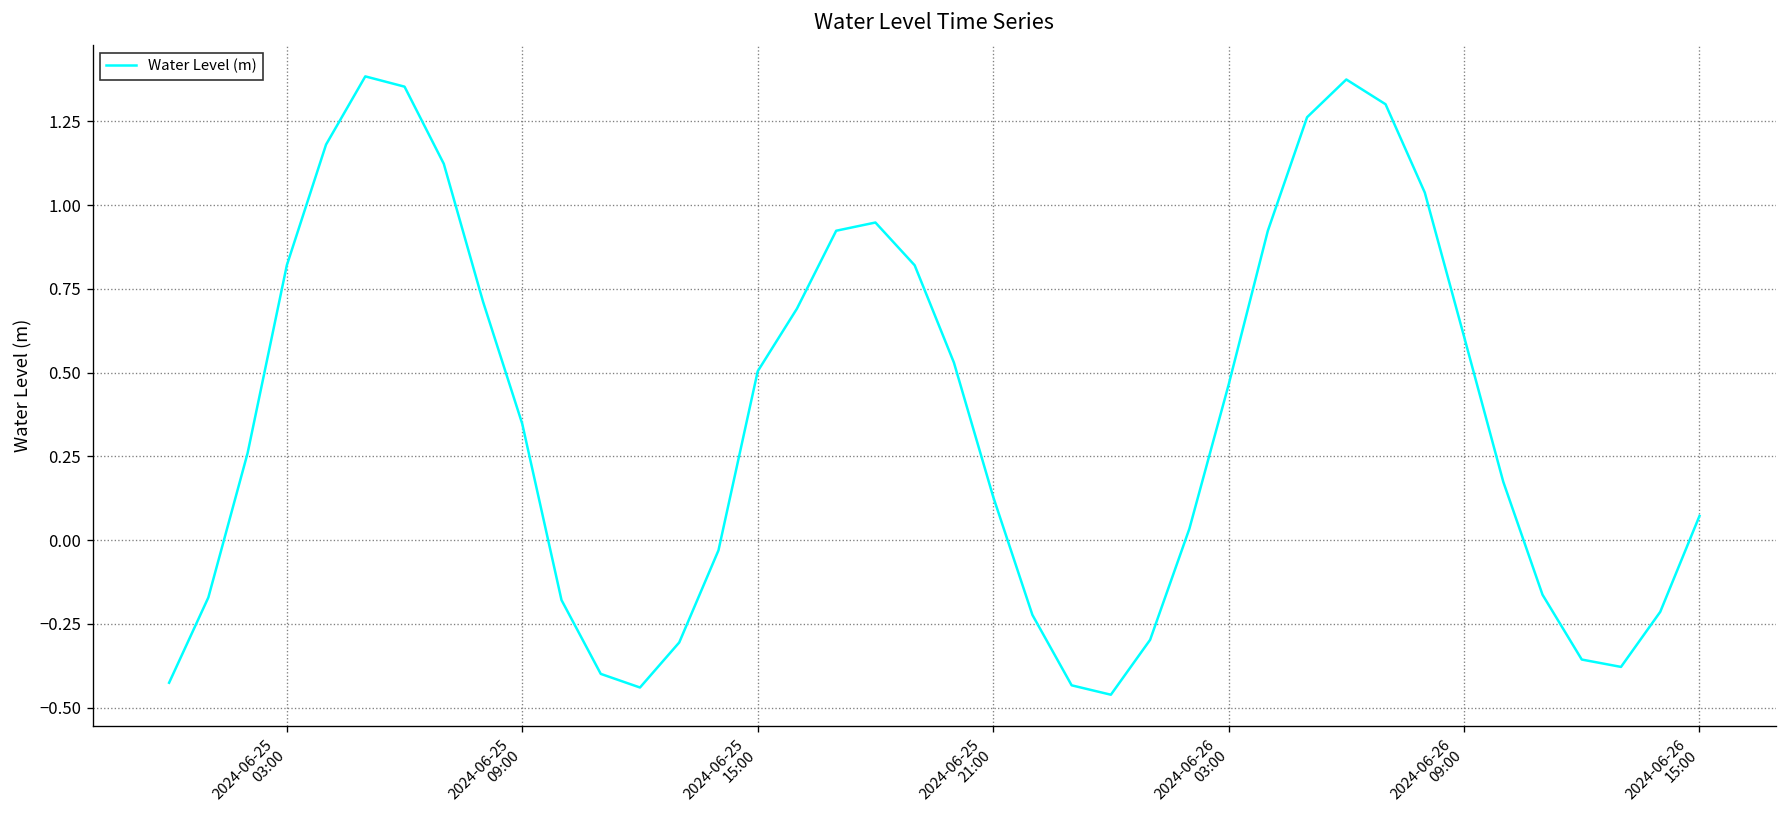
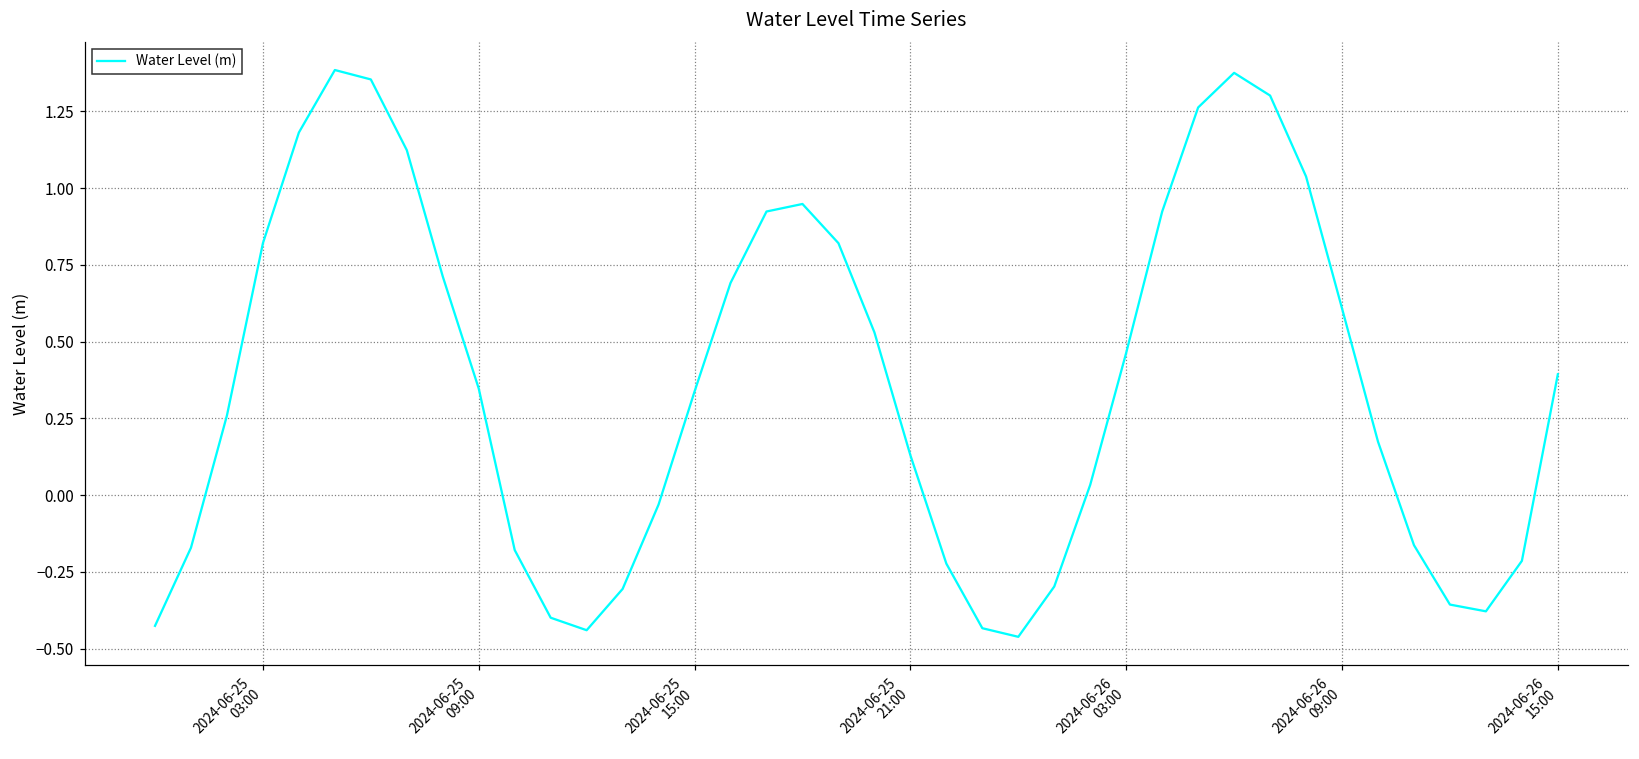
  {
    "2024-06-25 03:00": 0.82,
    "2024-06-25 09:00": 0.35,
-   "2024-06-25 15:00": 0.50,
+   "2024-06-25 15:00": 0.34,
    "2024-06-25 21:00": 0.13,
    "2024-06-26 03:00": 0.46,
    "2024-06-26 09:00": 0.61,
-   "2024-06-26 15:00": 0.07
+   "2024-06-26 15:00": 0.39
  }
